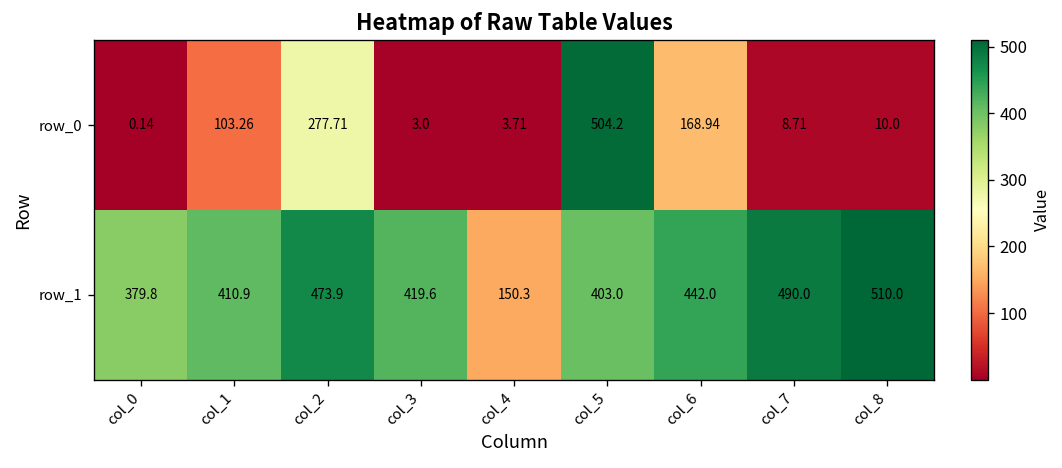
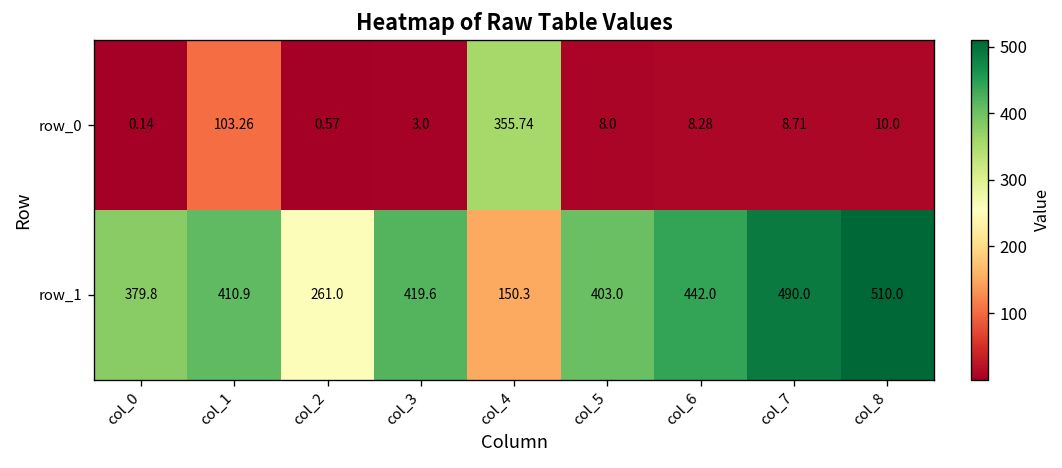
  {
    "row_0": {
      "col_0": 0.14,
      "col_1": 103.26,
-     "col_2": 277.71,
+     "col_2": 0.57,
      "col_3": 3.0,
-     "col_4": 3.71,
-     "col_5": 504.2,
-     "col_6": 168.94,
+     "col_4": 355.74,
+     "col_5": 8.0,
+     "col_6": 8.28,
      "col_7": 8.71,
      "col_8": 10.0
    },
    "row_1": {
      "col_0": 379.8,
      "col_1": 410.9,
-     "col_2": 473.9,
+     "col_2": 261.0,
      "col_3": 419.6,
      "col_4": 150.3,
      "col_5": 403.0,
      "col_6": 442.0,
      "col_7": 490.0,
      "col_8": 510.0
    }
  }
